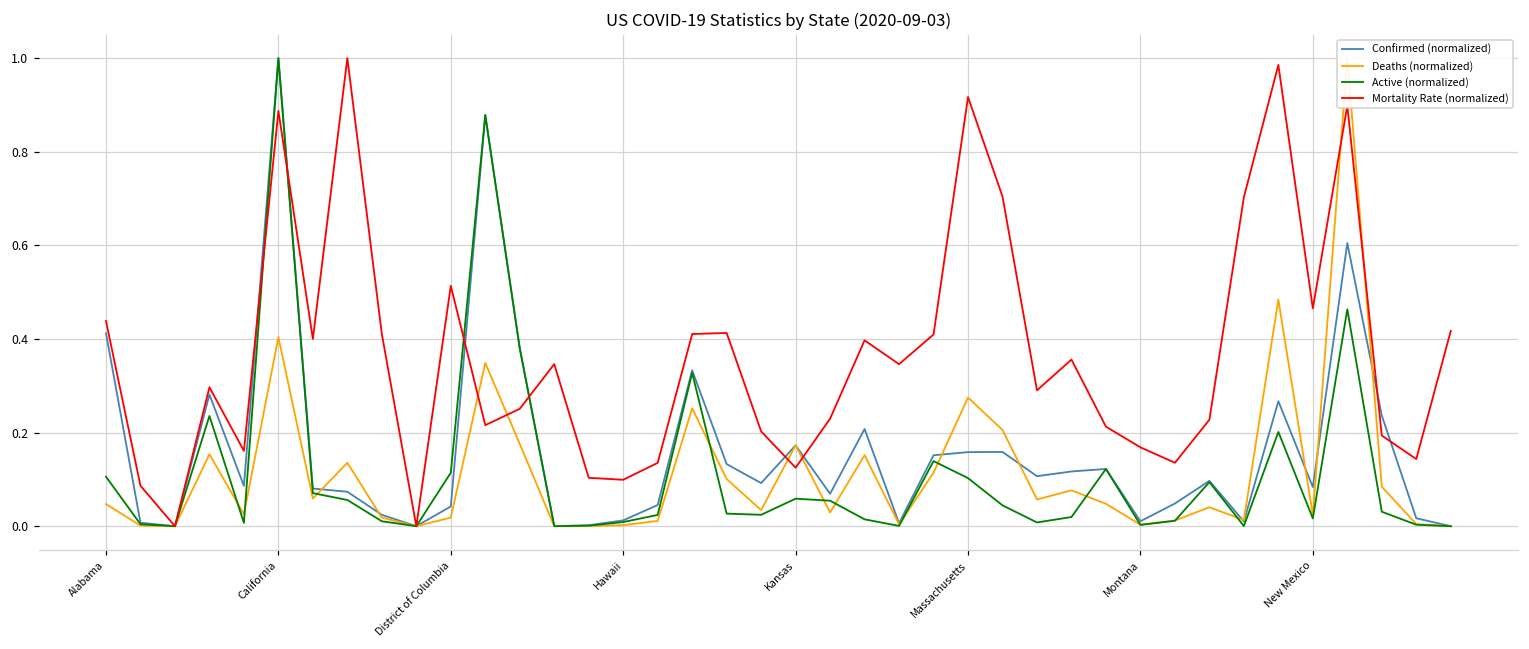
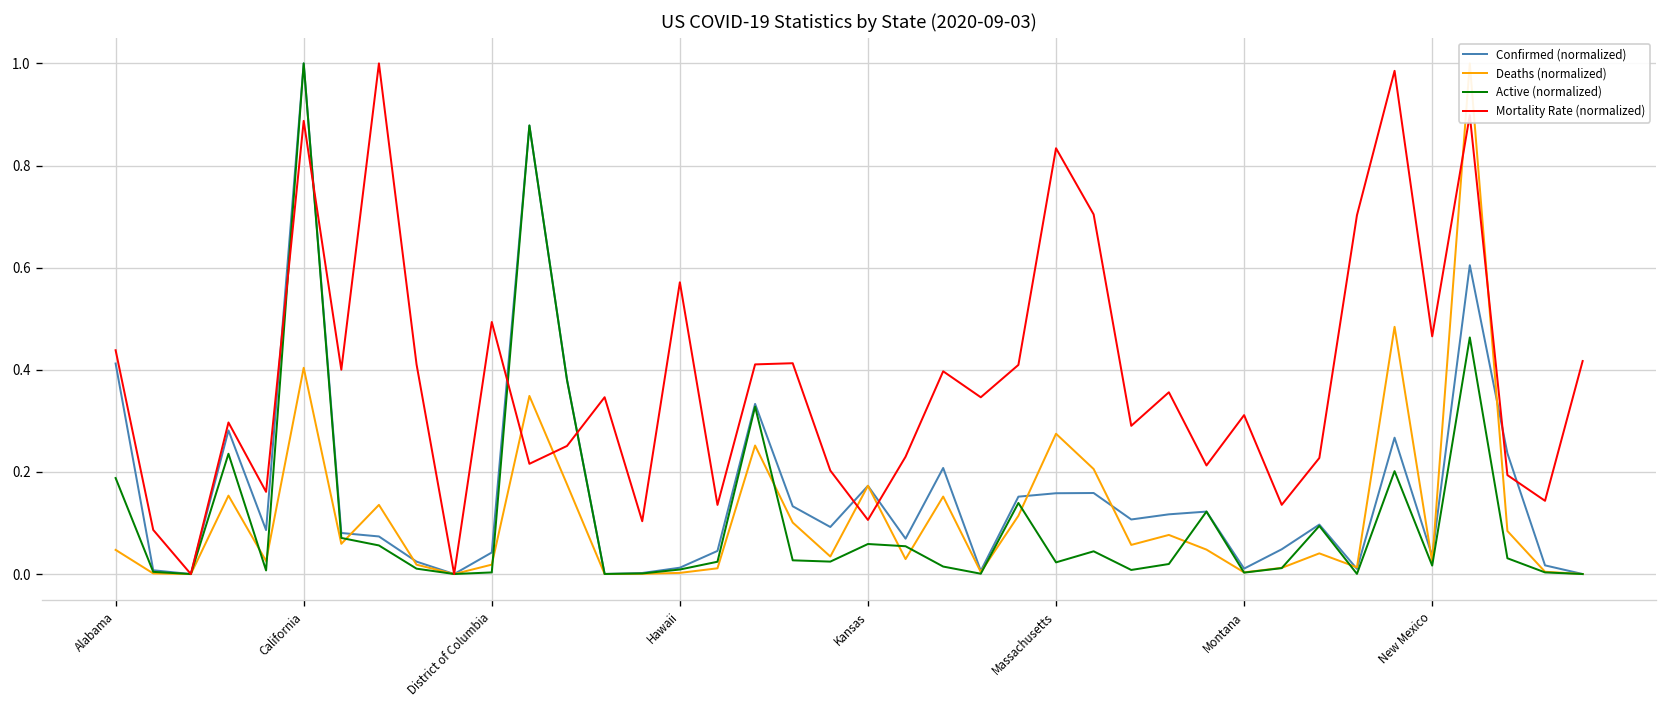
  {
    "Confirmed (normalized)": {
      "Alabama": 0.41,
      "District of Columbia": 0.04,
      "Massachusetts": 0.16,
      "Montana": 0.01,
-     "New Mexico": 0.08
+     "New Mexico": 0.04
    },
    "Deaths (normalized)": {
      "Alabama": 0.05,
      "California": 0.40,
      "District of Columbia": 0.02,
      "Hawaii": 0.00,
      "Massachusetts": 0.27,
      "New Mexico": 0.02
    },
    "Active (normalized)": {
-     "Alabama": 0.11,
-     "District of Columbia": 0.11,
+     "Alabama": 0.19,
+     "District of Columbia": 0.00,
      "Kansas": 0.06,
-     "Massachusetts": 0.10,
+     "Massachusetts": 0.02,
      "New Mexico": 0.02
    },
    "Mortality Rate (normalized)": {
      "Alabama": 0.44,
      "California": 0.89,
-     "District of Columbia": 0.51,
-     "Hawaii": 0.10,
-     "Kansas": 0.13,
-     "Massachusetts": 0.92,
-     "Montana": 0.17,
+     "District of Columbia": 0.49,
+     "Hawaii": 0.57,
+     "Kansas": 0.11,
+     "Massachusetts": 0.83,
+     "Montana": 0.31,
      "New Mexico": 0.47
    }
  }
